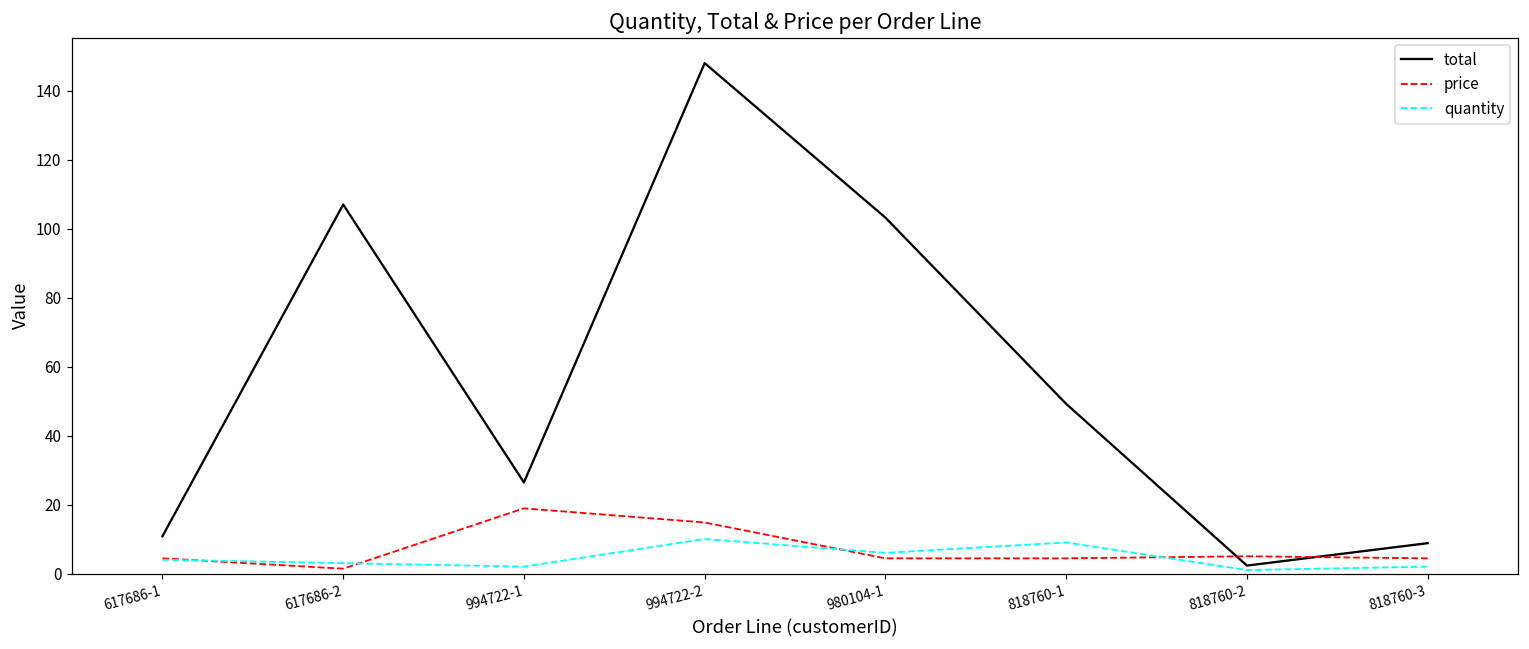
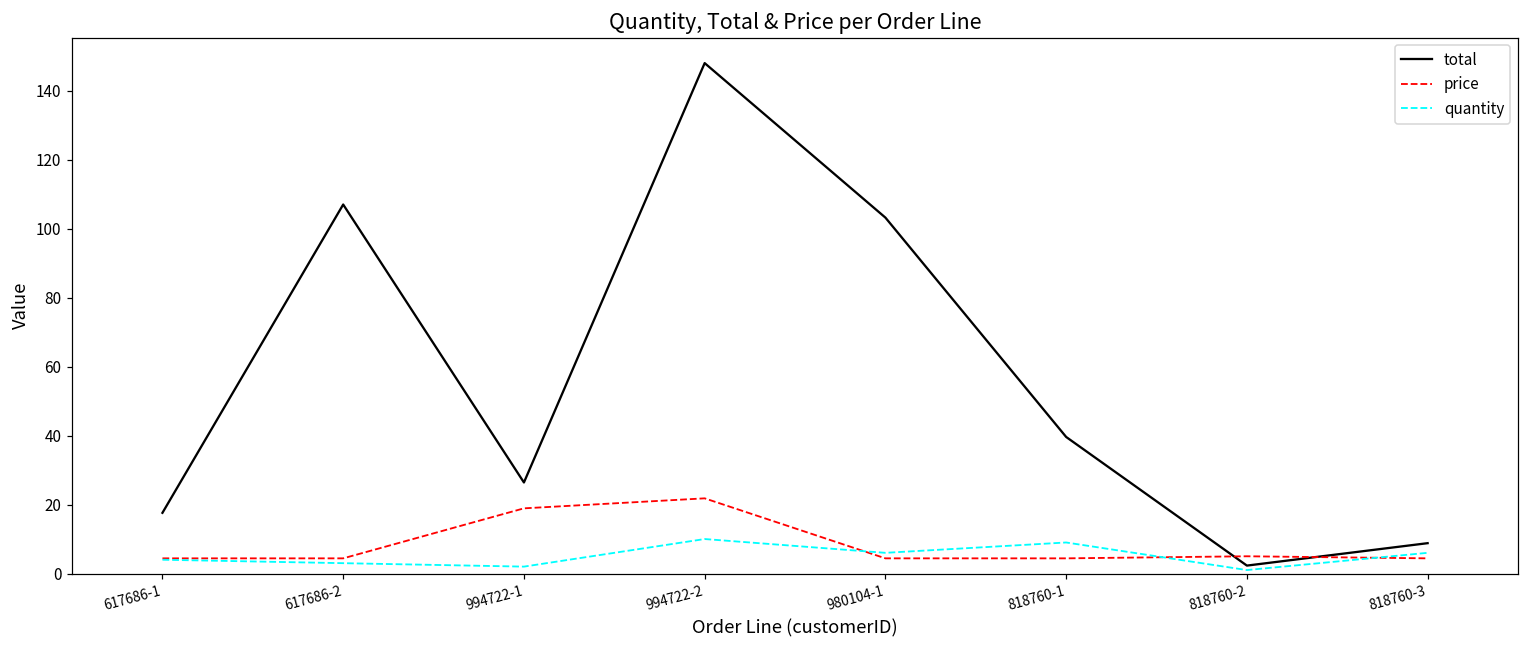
  {
    "total": {
-     "617686-1": 11,
+     "617686-1": 18,
      "617686-2": 107,
      "994722-1": 26,
      "994722-2": 148,
      "980104-1": 103,
-     "818760-1": 49,
+     "818760-1": 40,
      "818760-2": 2,
      "818760-3": 9
    },
    "price": {
-     "617686-2": 1,
+     "617686-2": 4,
      "994722-1": 19,
-     "994722-2": 15,
+     "994722-2": 22,
      "980104-1": 4,
      "818760-1": 4,
      "818760-2": 5,
      "818760-3": 4
    },
    "quantity": {
      "617686-2": 3,
      "994722-1": 2,
      "994722-2": 10,
      "980104-1": 6,
      "818760-1": 9,
      "818760-2": 1,
-     "818760-3": 2
+     "818760-3": 6
    }
  }
